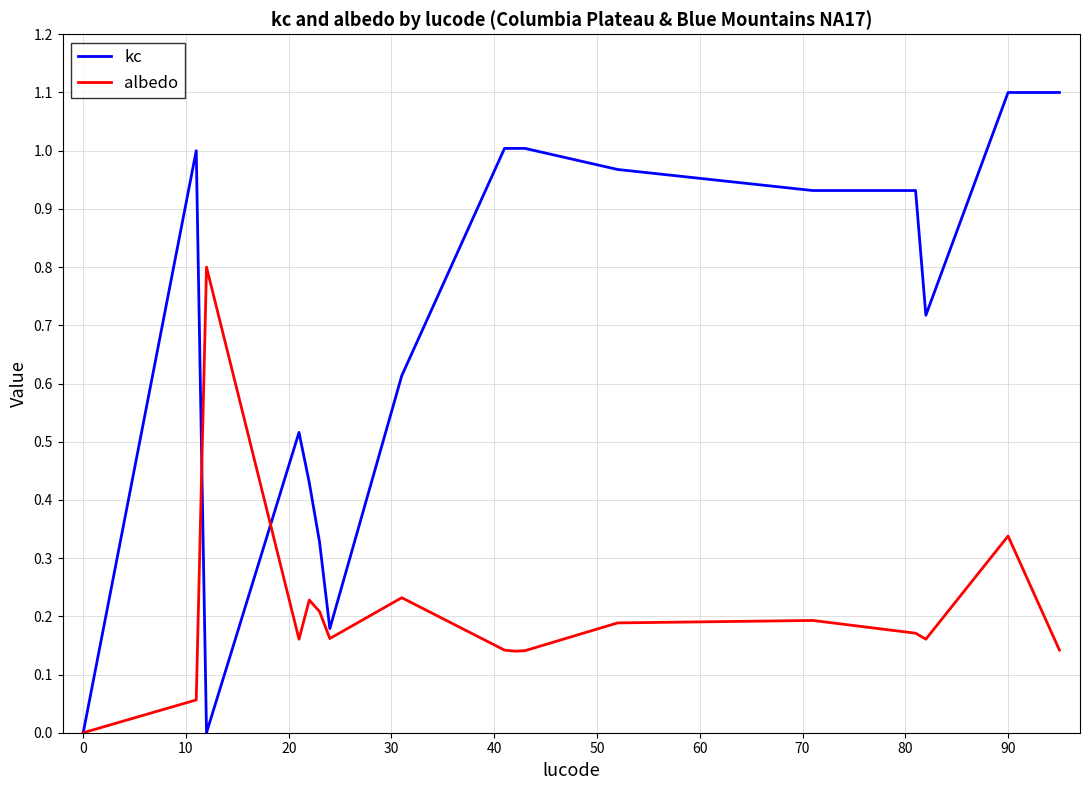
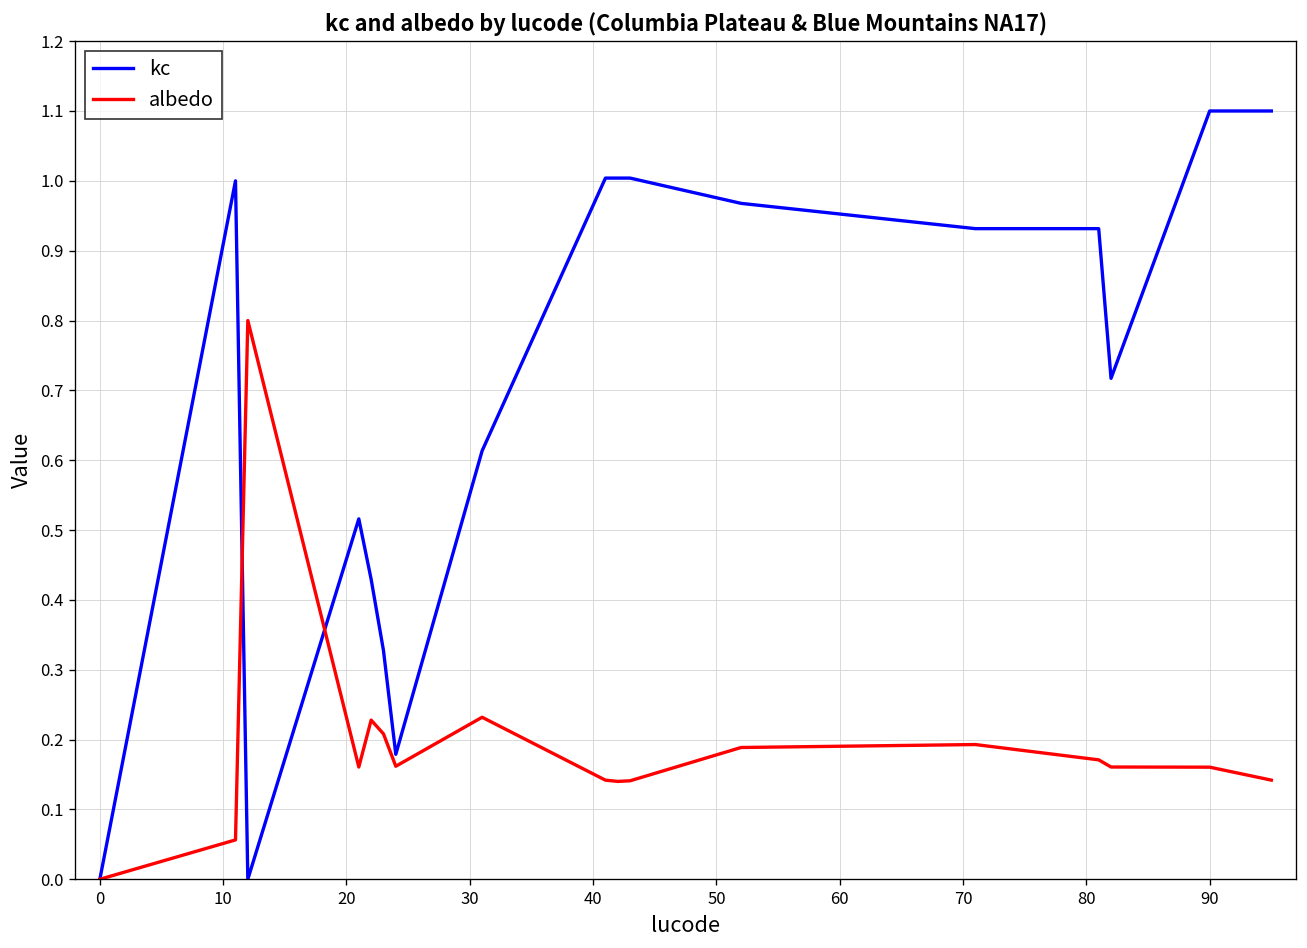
  {
    "kc": {
      "90": 1.10
    },
    "albedo": {
-     "90": 0.34
+     "90": 0.16
    }
  }
